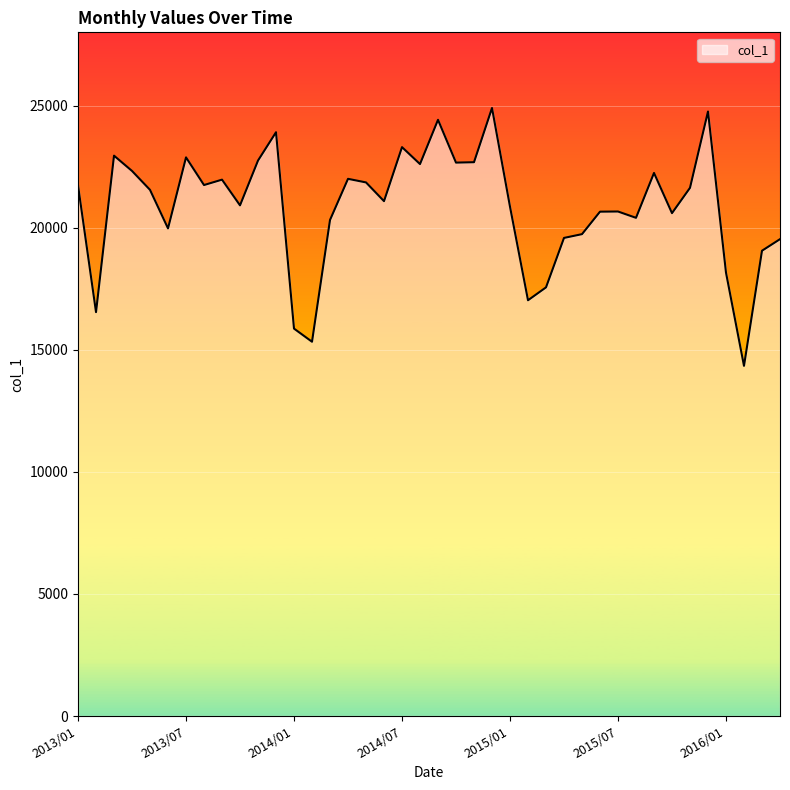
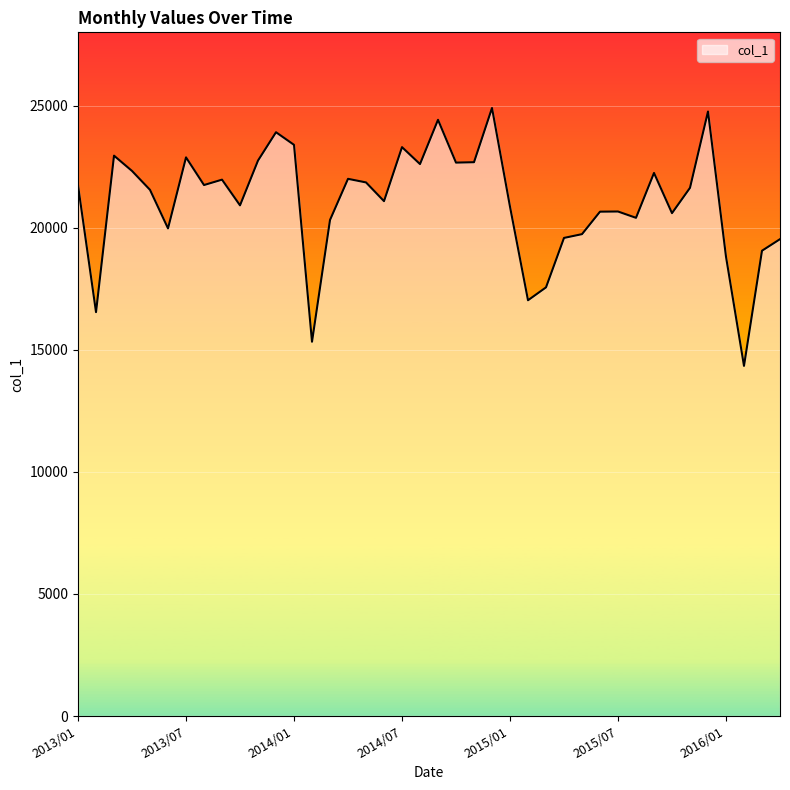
  {
    "2013/01": 21700,
    "2013/07": 22900,
-   "2014/01": 15900,
+   "2014/01": 23400,
    "2014/07": 23300,
    "2015/01": 20900,
    "2015/07": 20700,
-   "2016/01": 18200
+   "2016/01": 18800
  }
